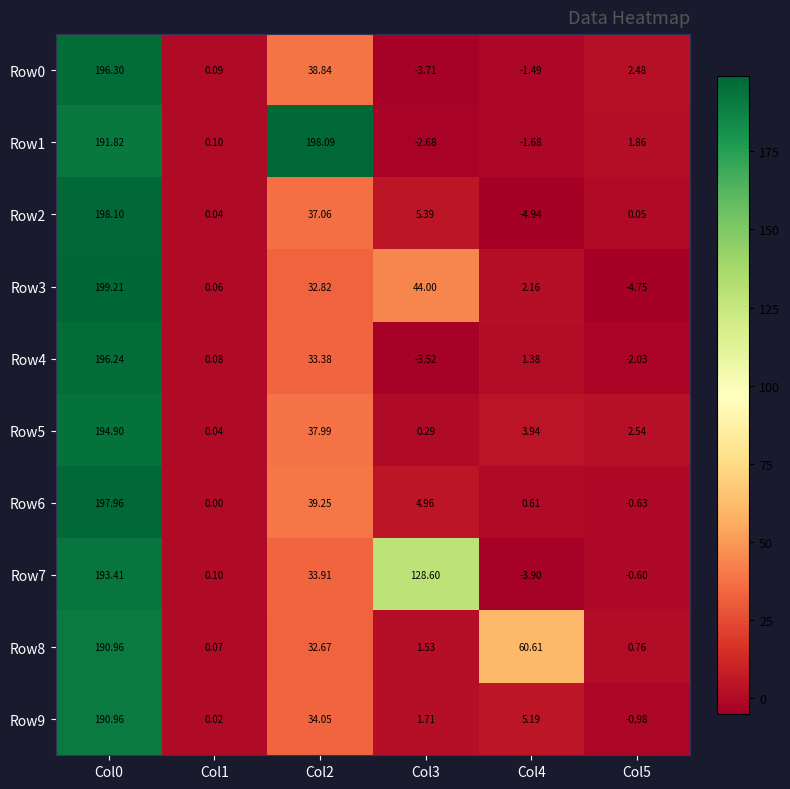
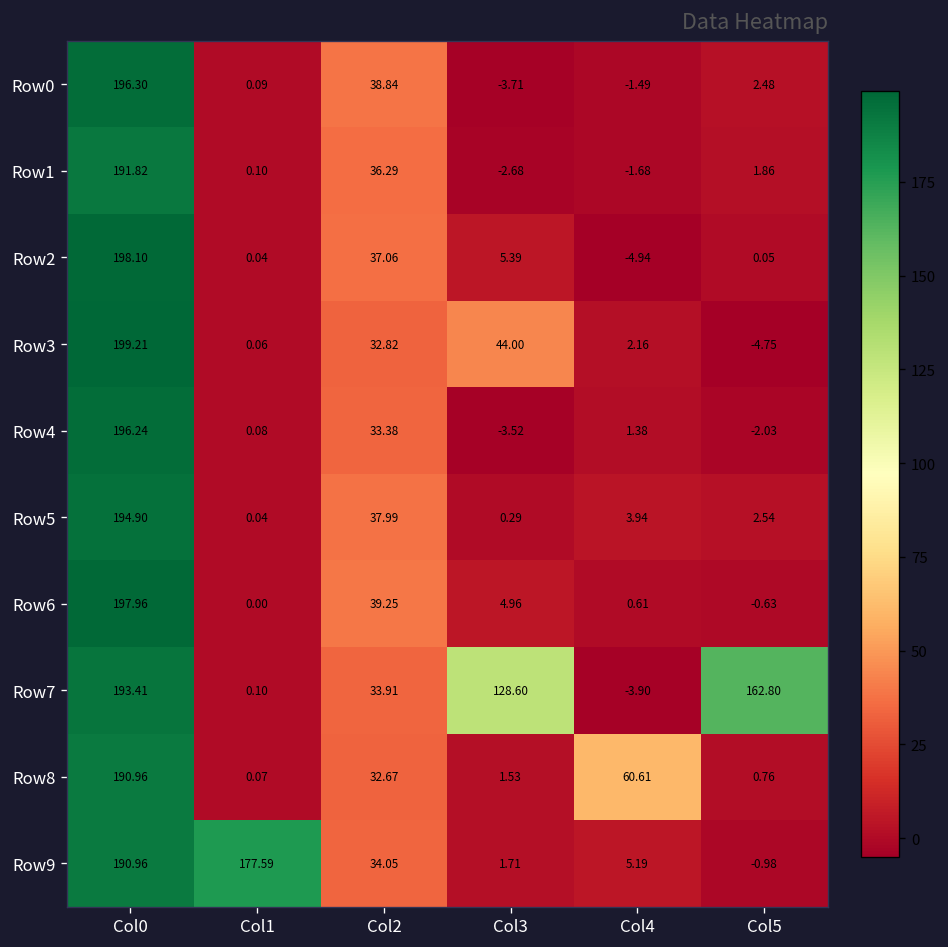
  {
    "Row0": {
      "Col0": 196.30,
      "Col1": 0.09,
      "Col2": 38.84,
      "Col3": -3.71,
      "Col4": -1.49,
      "Col5": 2.48
    },
    "Row1": {
      "Col0": 191.82,
      "Col1": 0.10,
-     "Col2": 198.09,
+     "Col2": 36.29,
      "Col3": -2.68,
      "Col4": -1.68,
      "Col5": 1.86
    },
    "Row2": {
      "Col0": 198.10,
      "Col1": 0.04,
      "Col2": 37.06,
      "Col3": 5.39,
      "Col4": -4.94,
      "Col5": 0.05
    },
    "Row3": {
      "Col0": 199.21,
      "Col1": 0.06,
      "Col2": 32.82,
      "Col3": 44.00,
      "Col4": 2.16,
      "Col5": -4.75
    },
    "Row4": {
      "Col0": 196.24,
      "Col1": 0.08,
      "Col2": 33.38,
      "Col3": -3.52,
      "Col4": 1.38,
      "Col5": -2.03
    },
    "Row5": {
      "Col0": 194.90,
      "Col1": 0.04,
      "Col2": 37.99,
      "Col3": 0.29,
      "Col4": 3.94,
      "Col5": 2.54
    },
    "Row6": {
      "Col0": 197.96,
      "Col1": 0.00,
      "Col2": 39.25,
      "Col3": 4.96,
      "Col4": 0.61,
      "Col5": -0.63
    },
    "Row7": {
      "Col0": 193.41,
      "Col1": 0.10,
      "Col2": 33.91,
      "Col3": 128.60,
      "Col4": -3.90,
-     "Col5": -0.60
+     "Col5": 162.80
    },
    "Row8": {
      "Col0": 190.96,
      "Col1": 0.07,
      "Col2": 32.67,
      "Col3": 1.53,
      "Col4": 60.61,
      "Col5": 0.76
    },
    "Row9": {
      "Col0": 190.96,
-     "Col1": 0.02,
+     "Col1": 177.59,
      "Col2": 34.05,
      "Col3": 1.71,
      "Col4": 5.19,
      "Col5": -0.98
    }
  }
